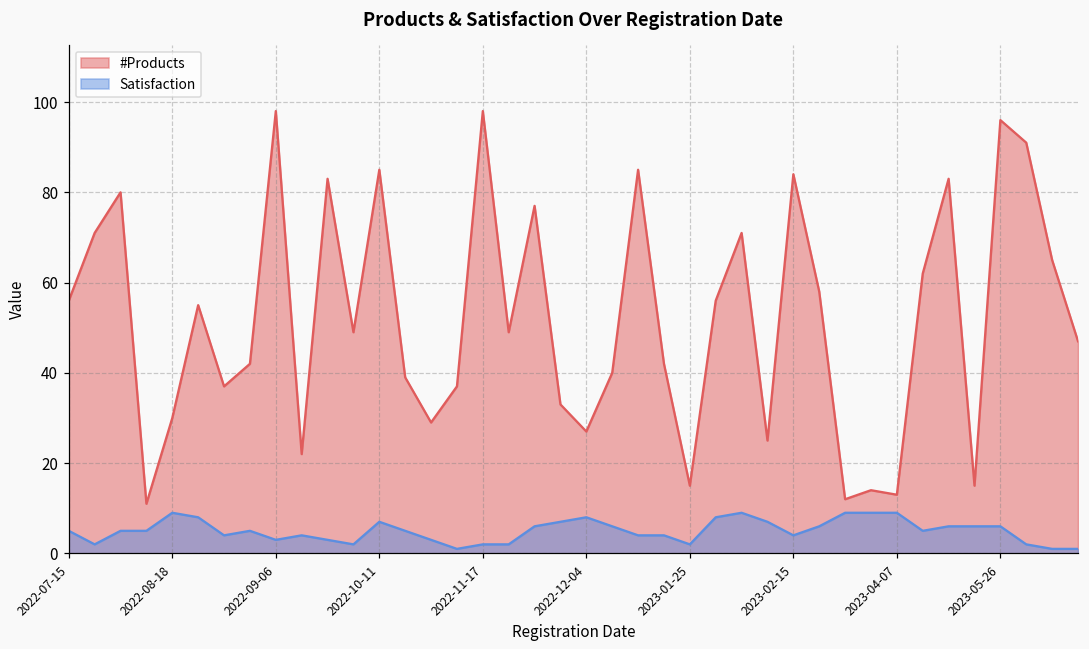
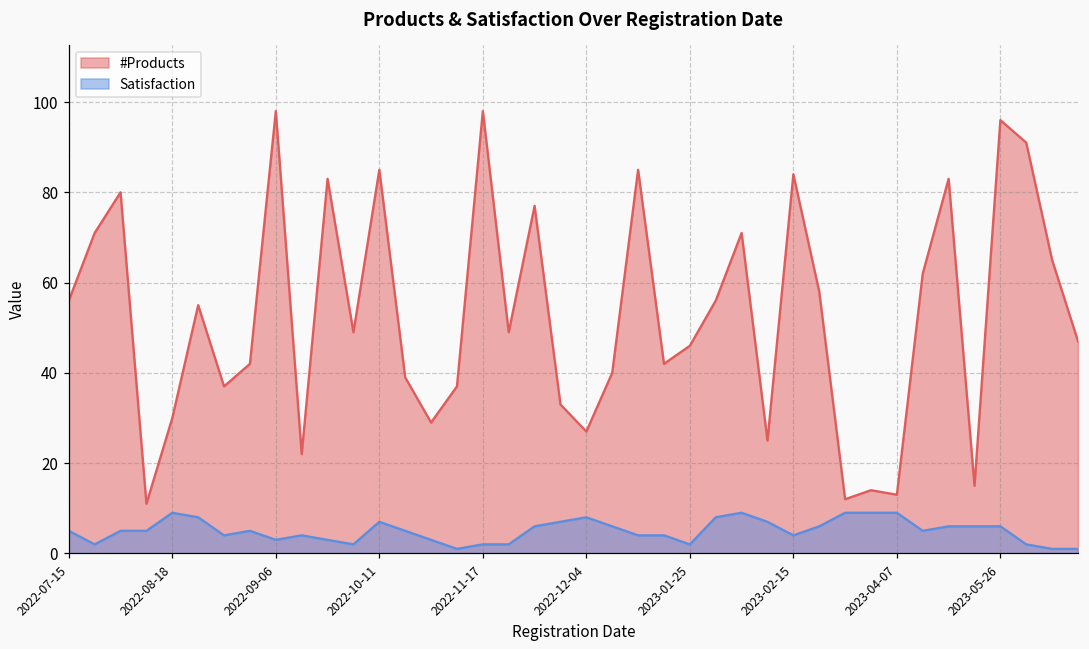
  {
    "#Products": {
-     "2023-01-25": 15,
+     "2023-01-25": 46,
      "2023-02-15": 84
    },
    "Satisfaction": {
      "2023-01-25": 2,
      "2023-02-15": 4
    }
  }
